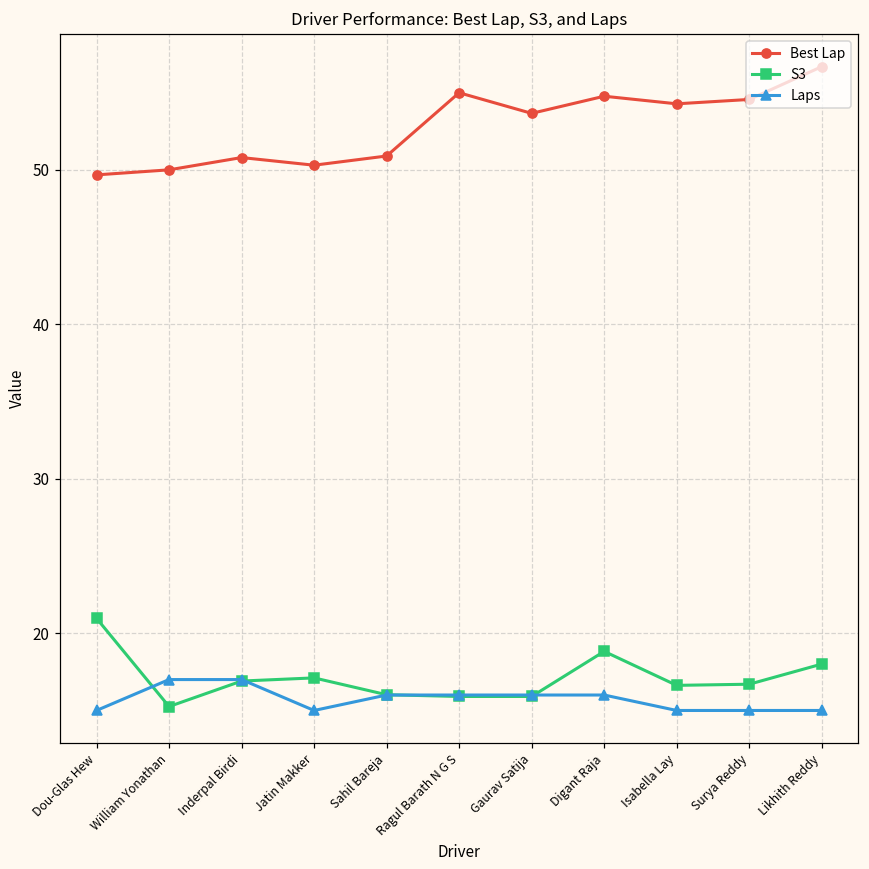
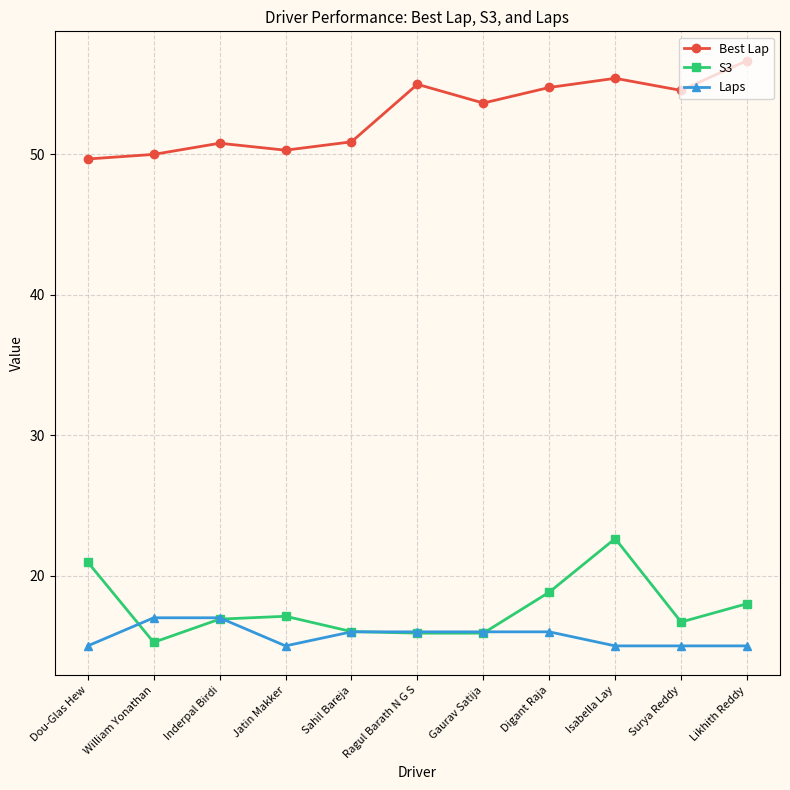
  {
    "Best Lap": {
      "Dou-Glas Hew": 49.7,
      "William Yonathan": 50.0,
      "Inderpal Birdi": 50.8,
      "Jatin Makker": 50.3,
      "Sahil Bareja": 50.9,
      "Ragul Barath N G S": 55.0,
      "Gaurav Satija": 53.6,
      "Digant Raja": 54.7,
-     "Isabella Lay": 54.3
+     "Isabella Lay": 55.4
    },
    "S3": {
      "Dou-Glas Hew": 21.0,
      "William Yonathan": 15.3,
      "Jatin Makker": 17.1,
      "Digant Raja": 18.8,
-     "Isabella Lay": 16.6,
+     "Isabella Lay": 22.6,
      "Surya Reddy": 16.7,
      "Likhith Reddy": 18.0
    },
    "Laps": {
      "Dou-Glas Hew": 15.0,
      "William Yonathan": 17.0,
      "Jatin Makker": 15.0,
      "Digant Raja": 16.0,
      "Isabella Lay": 15.0,
      "Surya Reddy": 15.0,
      "Likhith Reddy": 15.0
    }
  }
